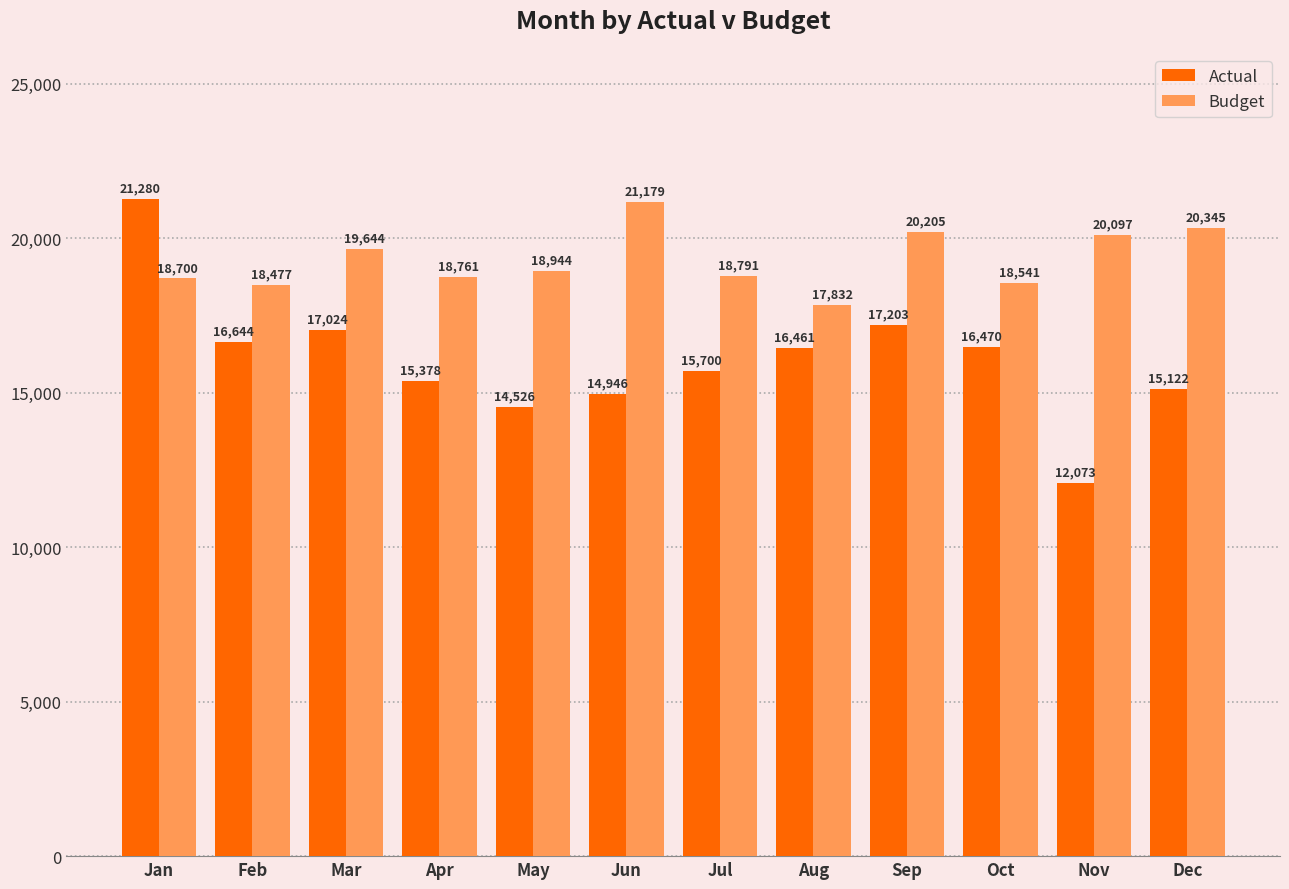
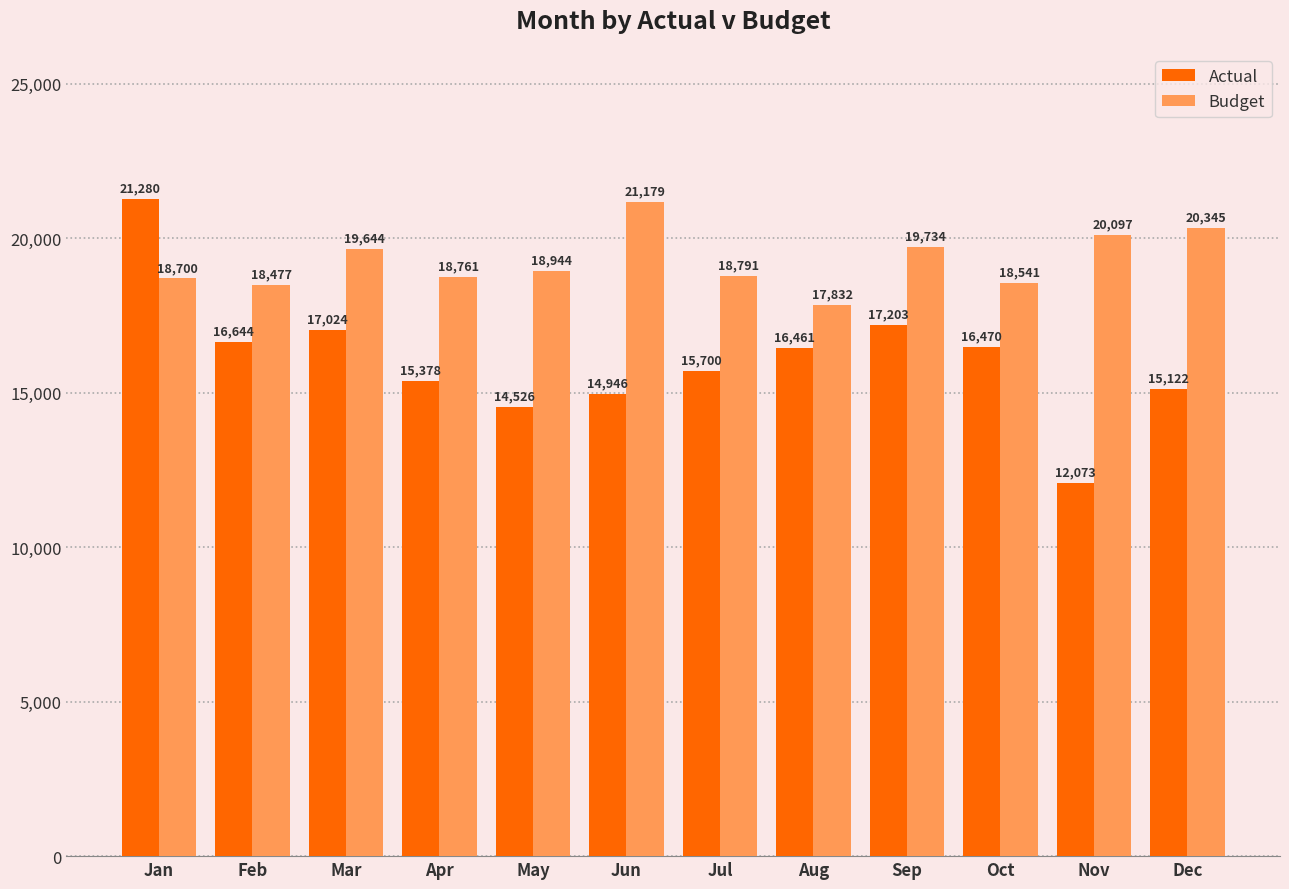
  {
    "Actual": {
      "Jan": "21,280",
      "Feb": "16,644",
      "Mar": "17,024",
      "Apr": "15,378",
      "May": "14,526",
      "Jun": "14,946",
      "Jul": "15,700",
      "Aug": "16,461",
      "Sep": "17,203",
      "Oct": "16,470",
      "Nov": "12,073",
      "Dec": "15,122"
    },
    "Budget": {
      "Jan": "18,700",
      "Feb": "18,477",
      "Mar": "19,644",
      "Apr": "18,761",
      "May": "18,944",
      "Jun": "21,179",
      "Jul": "18,791",
      "Aug": "17,832",
-     "Sep": "20,205",
+     "Sep": "19,734",
      "Oct": "18,541",
      "Nov": "20,097",
      "Dec": "20,345"
    }
  }
